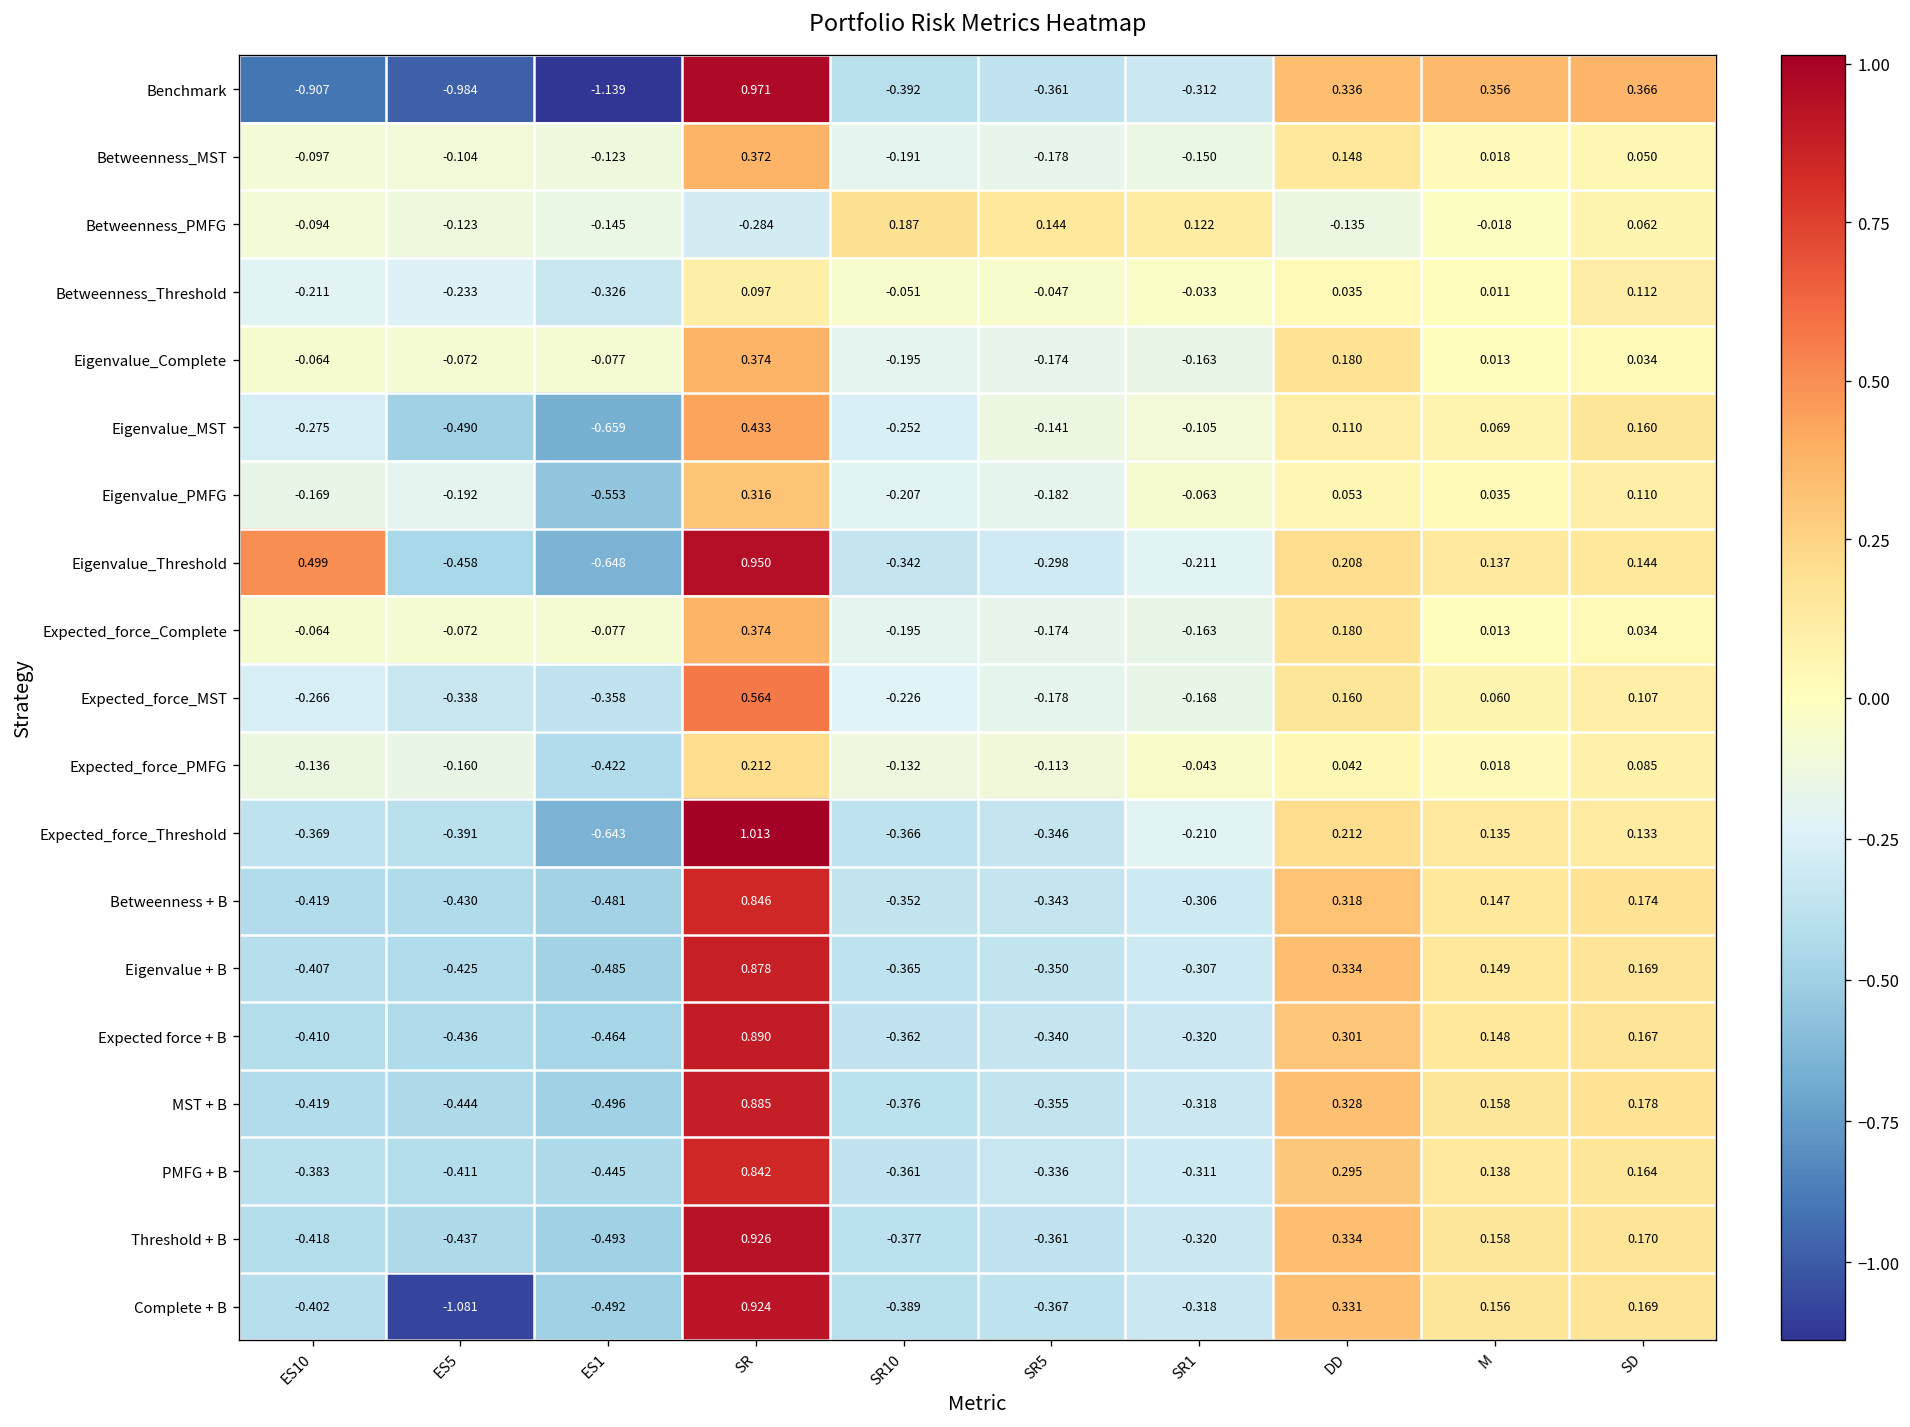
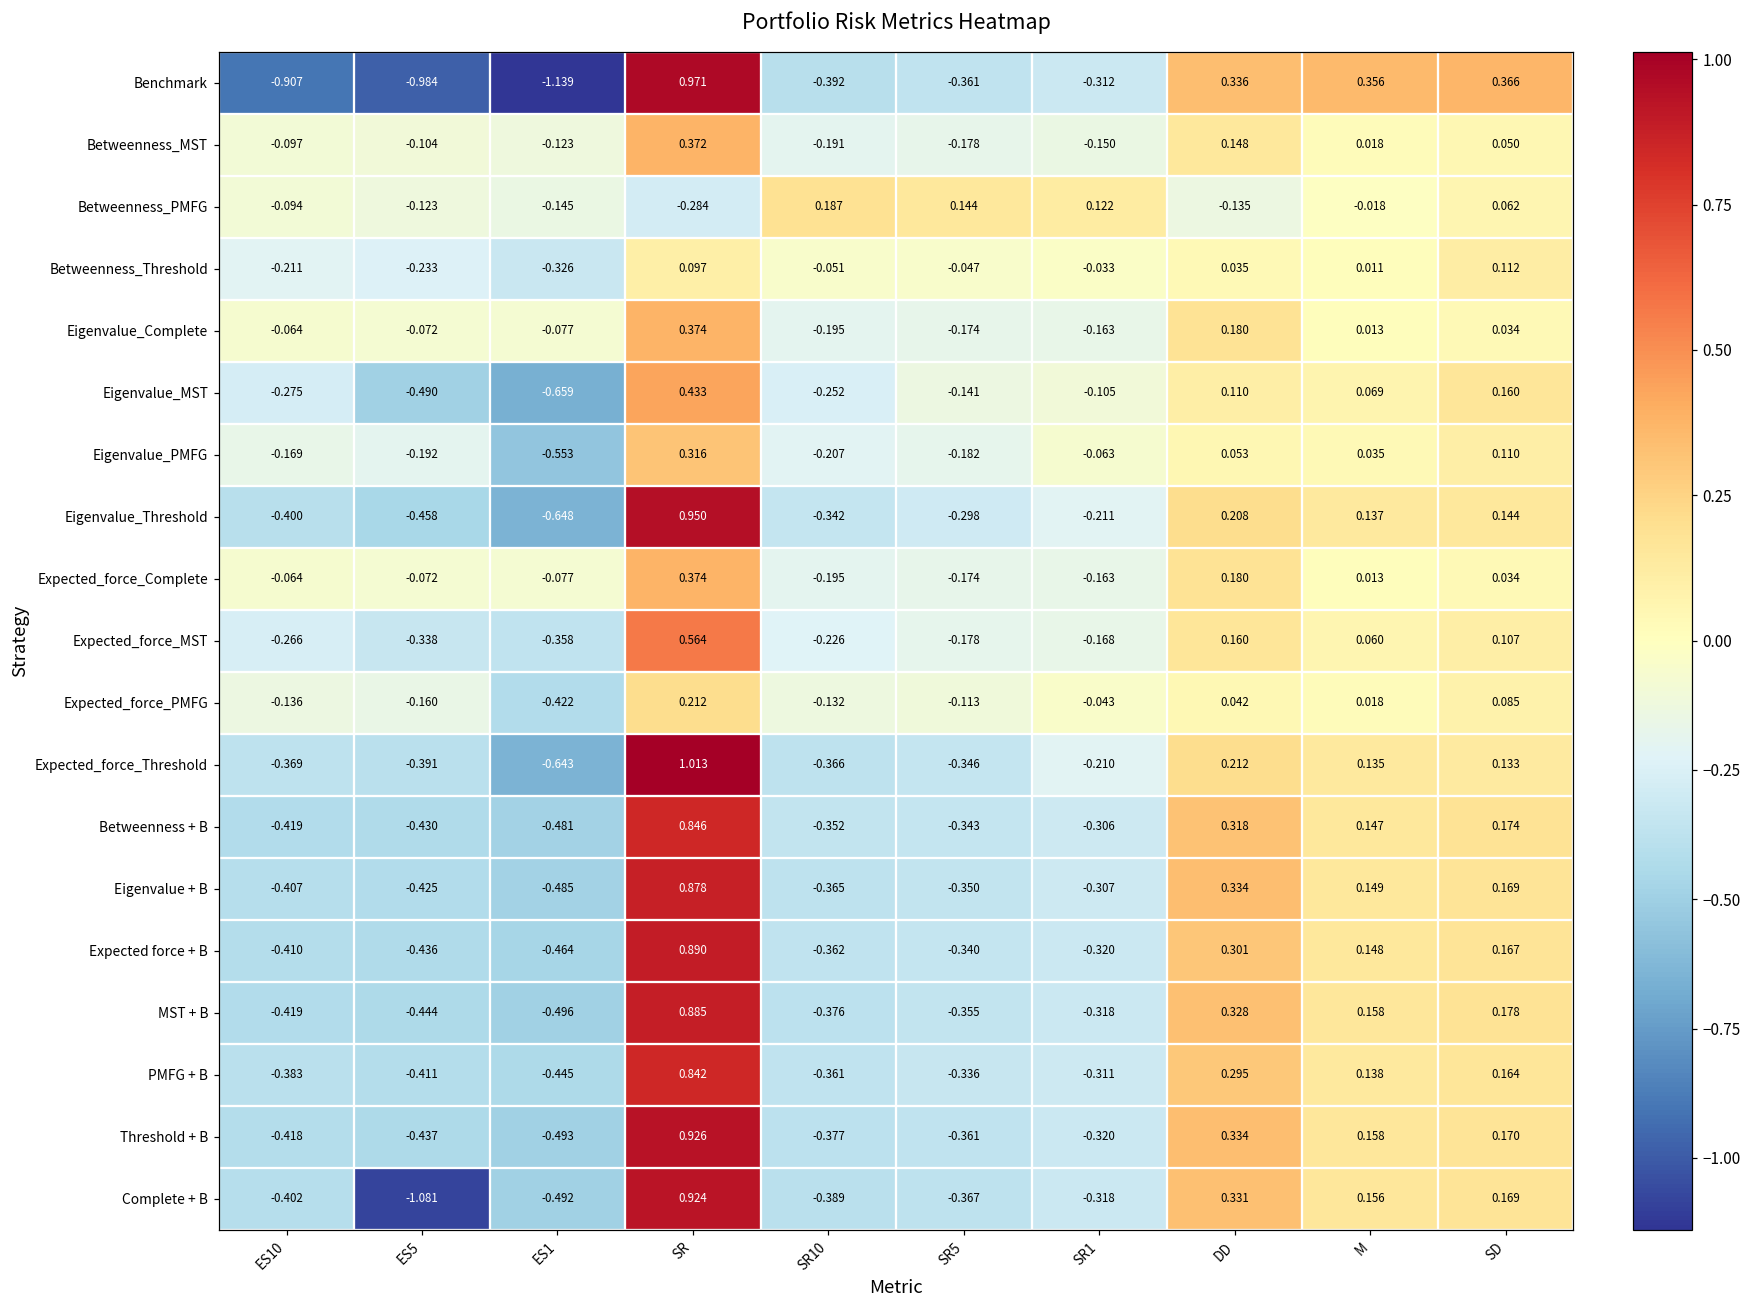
  {
    "Benchmark": {
      "ES10": -0.907,
      "ES5": -0.984,
      "ES1": -1.139,
      "SR": 0.971,
      "SR10": -0.392,
      "SR5": -0.361,
      "SR1": -0.312,
      "DD": 0.336,
      "M": 0.356,
      "SD": 0.366
    },
    "Betweenness_MST": {
      "ES10": -0.097,
      "ES5": -0.104,
      "ES1": -0.123,
      "SR": 0.372,
      "SR10": -0.191,
      "SR5": -0.178,
      "SR1": -0.150,
      "DD": 0.148,
      "M": 0.018,
      "SD": 0.050
    },
    "Betweenness_PMFG": {
      "ES10": -0.094,
      "ES5": -0.123,
      "ES1": -0.145,
      "SR": -0.284,
      "SR10": 0.187,
      "SR5": 0.144,
      "SR1": 0.122,
      "DD": -0.135,
      "M": -0.018,
      "SD": 0.062
    },
    "Betweenness_Threshold": {
      "ES10": -0.211,
      "ES5": -0.233,
      "ES1": -0.326,
      "SR": 0.097,
      "SR10": -0.051,
      "SR5": -0.047,
      "SR1": -0.033,
      "DD": 0.035,
      "M": 0.011,
      "SD": 0.112
    },
    "Eigenvalue_Complete": {
      "ES10": -0.064,
      "ES5": -0.072,
      "ES1": -0.077,
      "SR": 0.374,
      "SR10": -0.195,
      "SR5": -0.174,
      "SR1": -0.163,
      "DD": 0.180,
      "M": 0.013,
      "SD": 0.034
    },
    "Eigenvalue_MST": {
      "ES10": -0.275,
      "ES5": -0.490,
      "ES1": -0.659,
      "SR": 0.433,
      "SR10": -0.252,
      "SR5": -0.141,
      "SR1": -0.105,
      "DD": 0.110,
      "M": 0.069,
      "SD": 0.160
    },
    "Eigenvalue_PMFG": {
      "ES10": -0.169,
      "ES5": -0.192,
      "ES1": -0.553,
      "SR": 0.316,
      "SR10": -0.207,
      "SR5": -0.182,
      "SR1": -0.063,
      "DD": 0.053,
      "M": 0.035,
      "SD": 0.110
    },
    "Eigenvalue_Threshold": {
-     "ES10": 0.499,
+     "ES10": -0.400,
      "ES5": -0.458,
      "ES1": -0.648,
      "SR": 0.950,
      "SR10": -0.342,
      "SR5": -0.298,
      "SR1": -0.211,
      "DD": 0.208,
      "M": 0.137,
      "SD": 0.144
    },
    "Expected_force_Complete": {
      "ES10": -0.064,
      "ES5": -0.072,
      "ES1": -0.077,
      "SR": 0.374,
      "SR10": -0.195,
      "SR5": -0.174,
      "SR1": -0.163,
      "DD": 0.180,
      "M": 0.013,
      "SD": 0.034
    },
    "Expected_force_MST": {
      "ES10": -0.266,
      "ES5": -0.338,
      "ES1": -0.358,
      "SR": 0.564,
      "SR10": -0.226,
      "SR5": -0.178,
      "SR1": -0.168,
      "DD": 0.160,
      "M": 0.060,
      "SD": 0.107
    },
    "Expected_force_PMFG": {
      "ES10": -0.136,
      "ES5": -0.160,
      "ES1": -0.422,
      "SR": 0.212,
      "SR10": -0.132,
      "SR5": -0.113,
      "SR1": -0.043,
      "DD": 0.042,
      "M": 0.018,
      "SD": 0.085
    },
    "Expected_force_Threshold": {
      "ES10": -0.369,
      "ES5": -0.391,
      "ES1": -0.643,
      "SR": 1.013,
      "SR10": -0.366,
      "SR5": -0.346,
      "SR1": -0.210,
      "DD": 0.212,
      "M": 0.135,
      "SD": 0.133
    },
    "Betweenness + B": {
      "ES10": -0.419,
      "ES5": -0.430,
      "ES1": -0.481,
      "SR": 0.846,
      "SR10": -0.352,
      "SR5": -0.343,
      "SR1": -0.306,
      "DD": 0.318,
      "M": 0.147,
      "SD": 0.174
    },
    "Eigenvalue + B": {
      "ES10": -0.407,
      "ES5": -0.425,
      "ES1": -0.485,
      "SR": 0.878,
      "SR10": -0.365,
      "SR5": -0.350,
      "SR1": -0.307,
      "DD": 0.334,
      "M": 0.149,
      "SD": 0.169
    },
    "Expected force + B": {
      "ES10": -0.410,
      "ES5": -0.436,
      "ES1": -0.464,
      "SR": 0.890,
      "SR10": -0.362,
      "SR5": -0.340,
      "SR1": -0.320,
      "DD": 0.301,
      "M": 0.148,
      "SD": 0.167
    },
    "MST + B": {
      "ES10": -0.419,
      "ES5": -0.444,
      "ES1": -0.496,
      "SR": 0.885,
      "SR10": -0.376,
      "SR5": -0.355,
      "SR1": -0.318,
      "DD": 0.328,
      "M": 0.158,
      "SD": 0.178
    },
    "PMFG + B": {
      "ES10": -0.383,
      "ES5": -0.411,
      "ES1": -0.445,
      "SR": 0.842,
      "SR10": -0.361,
      "SR5": -0.336,
      "SR1": -0.311,
      "DD": 0.295,
      "M": 0.138,
      "SD": 0.164
    },
    "Threshold + B": {
      "ES10": -0.418,
      "ES5": -0.437,
      "ES1": -0.493,
      "SR": 0.926,
      "SR10": -0.377,
      "SR5": -0.361,
      "SR1": -0.320,
      "DD": 0.334,
      "M": 0.158,
      "SD": 0.170
    },
    "Complete + B": {
      "ES10": -0.402,
      "ES5": -1.081,
      "ES1": -0.492,
      "SR": 0.924,
      "SR10": -0.389,
      "SR5": -0.367,
      "SR1": -0.318,
      "DD": 0.331,
      "M": 0.156,
      "SD": 0.169
    }
  }
